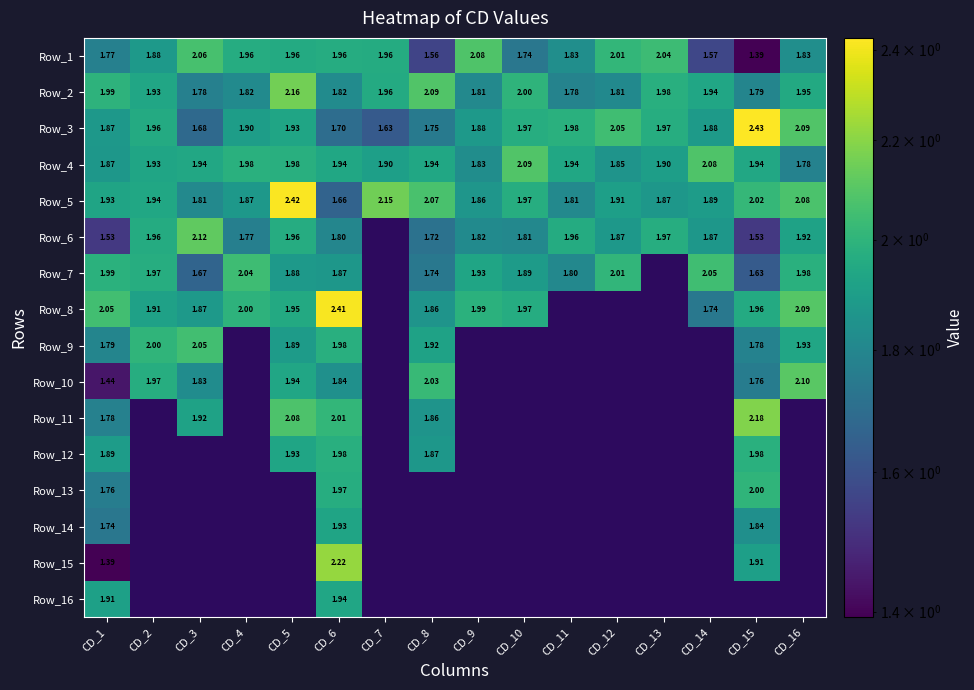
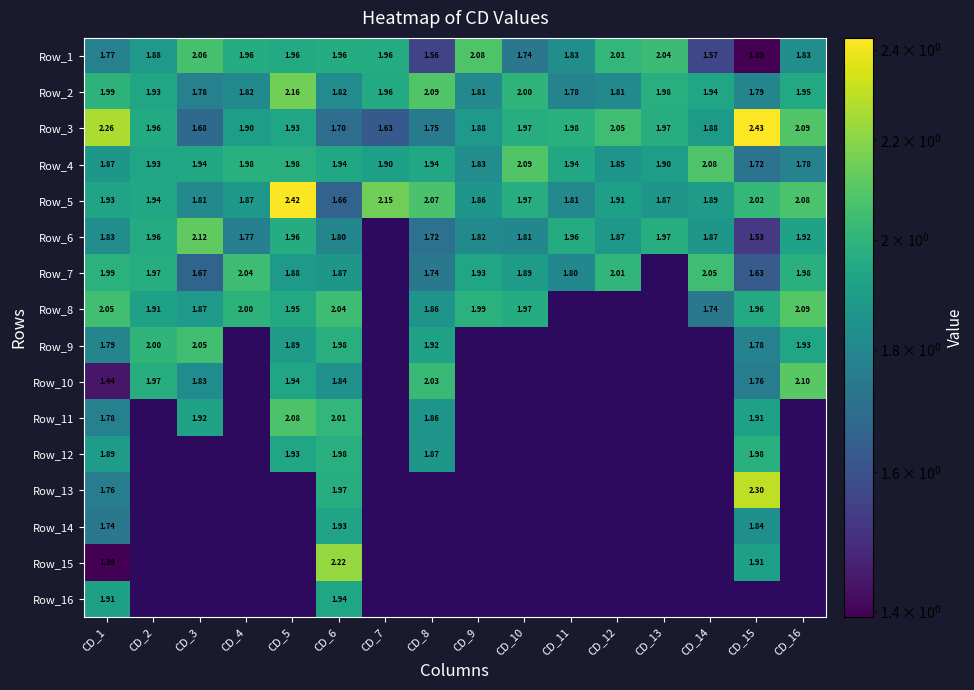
  {
    "Row_1": {
      "CD_1": 1.77,
      "CD_2": 1.88,
      "CD_3": 2.06,
      "CD_4": 1.96,
      "CD_5": 1.96,
      "CD_6": 1.96,
      "CD_7": 1.96,
      "CD_8": 1.56,
      "CD_9": 2.08,
      "CD_10": 1.74,
      "CD_11": 1.83,
      "CD_12": 2.01,
      "CD_13": 2.04,
      "CD_14": 1.57,
      "CD_15": 1.39,
      "CD_16": 1.83
    },
    "Row_2": {
      "CD_1": 1.99,
      "CD_2": 1.93,
      "CD_3": 1.78,
      "CD_4": 1.82,
      "CD_5": 2.16,
      "CD_6": 1.82,
      "CD_7": 1.96,
      "CD_8": 2.09,
      "CD_9": 1.81,
      "CD_10": 2.00,
      "CD_11": 1.78,
      "CD_12": 1.81,
      "CD_13": 1.98,
      "CD_14": 1.94,
      "CD_15": 1.79,
      "CD_16": 1.95
    },
    "Row_3": {
-     "CD_1": 1.87,
+     "CD_1": 2.26,
      "CD_2": 1.96,
      "CD_3": 1.68,
      "CD_4": 1.90,
      "CD_5": 1.93,
      "CD_6": 1.70,
      "CD_7": 1.63,
      "CD_8": 1.75,
      "CD_9": 1.88,
      "CD_10": 1.97,
      "CD_11": 1.98,
      "CD_12": 2.05,
      "CD_13": 1.97,
      "CD_14": 1.88,
      "CD_15": 2.43,
      "CD_16": 2.09
    },
    "Row_4": {
      "CD_1": 1.87,
      "CD_2": 1.93,
      "CD_3": 1.94,
      "CD_4": 1.98,
      "CD_5": 1.98,
      "CD_6": 1.94,
      "CD_7": 1.90,
      "CD_8": 1.94,
      "CD_9": 1.83,
      "CD_10": 2.09,
      "CD_11": 1.94,
      "CD_12": 1.85,
      "CD_13": 1.90,
      "CD_14": 2.08,
-     "CD_15": 1.94,
+     "CD_15": 1.72,
      "CD_16": 1.78
    },
    "Row_5": {
      "CD_1": 1.93,
      "CD_2": 1.94,
      "CD_3": 1.81,
      "CD_4": 1.87,
      "CD_5": 2.42,
      "CD_6": 1.66,
      "CD_7": 2.15,
      "CD_8": 2.07,
      "CD_9": 1.86,
      "CD_10": 1.97,
      "CD_11": 1.81,
      "CD_12": 1.91,
      "CD_13": 1.87,
      "CD_14": 1.89,
      "CD_15": 2.02,
      "CD_16": 2.08
    },
    "Row_6": {
-     "CD_1": 1.53,
+     "CD_1": 1.83,
      "CD_2": 1.96,
      "CD_3": 2.12,
      "CD_4": 1.77,
      "CD_5": 1.96,
      "CD_6": 1.80,
      "CD_8": 1.72,
      "CD_9": 1.82,
      "CD_10": 1.81,
      "CD_11": 1.96,
      "CD_12": 1.87,
      "CD_13": 1.97,
      "CD_14": 1.87,
      "CD_15": 1.53,
      "CD_16": 1.92
    },
    "Row_7": {
      "CD_1": 1.99,
      "CD_2": 1.97,
      "CD_3": 1.67,
      "CD_4": 2.04,
      "CD_5": 1.88,
      "CD_6": 1.87,
      "CD_8": 1.74,
      "CD_9": 1.93,
      "CD_10": 1.89,
      "CD_11": 1.80,
      "CD_12": 2.01,
      "CD_14": 2.05,
      "CD_15": 1.63,
      "CD_16": 1.98
    },
    "Row_8": {
      "CD_1": 2.05,
      "CD_2": 1.91,
      "CD_3": 1.87,
      "CD_4": 2.00,
      "CD_5": 1.95,
-     "CD_6": 2.41,
+     "CD_6": 2.04,
      "CD_8": 1.86,
      "CD_9": 1.99,
      "CD_10": 1.97,
      "CD_14": 1.74,
      "CD_15": 1.96,
      "CD_16": 2.09
    },
    "Row_9": {
      "CD_1": 1.79,
      "CD_2": 2.00,
      "CD_3": 2.05,
      "CD_5": 1.89,
      "CD_6": 1.98,
      "CD_8": 1.92,
      "CD_15": 1.78,
      "CD_16": 1.93
    },
    "Row_10": {
      "CD_1": 1.44,
      "CD_2": 1.97,
      "CD_3": 1.83,
      "CD_5": 1.94,
      "CD_6": 1.84,
      "CD_8": 2.03,
      "CD_15": 1.76,
      "CD_16": 2.10
    },
    "Row_11": {
      "CD_1": 1.78,
      "CD_3": 1.92,
      "CD_5": 2.08,
      "CD_6": 2.01,
      "CD_8": 1.86,
-     "CD_15": 2.18
+     "CD_15": 1.91
    },
    "Row_12": {
      "CD_1": 1.89,
      "CD_5": 1.93,
      "CD_6": 1.98,
      "CD_8": 1.87,
      "CD_15": 1.98
    },
    "Row_13": {
      "CD_1": 1.76,
      "CD_6": 1.97,
-     "CD_15": 2.00
+     "CD_15": 2.30
    },
    "Row_14": {
      "CD_1": 1.74,
      "CD_6": 1.93,
      "CD_15": 1.84
    },
    "Row_15": {
      "CD_1": 1.39,
      "CD_6": 2.22,
      "CD_15": 1.91
    },
    "Row_16": {
      "CD_1": 1.91,
      "CD_6": 1.94
    }
  }
